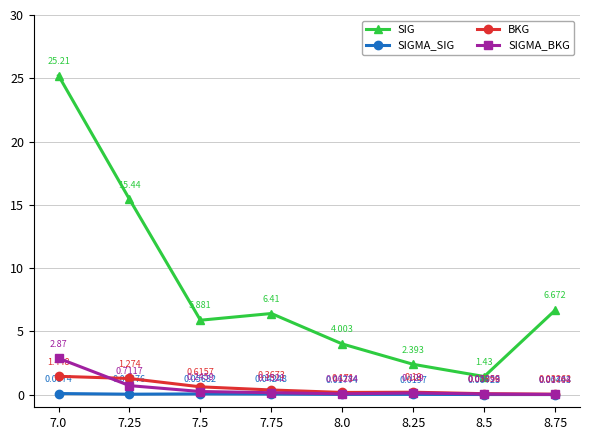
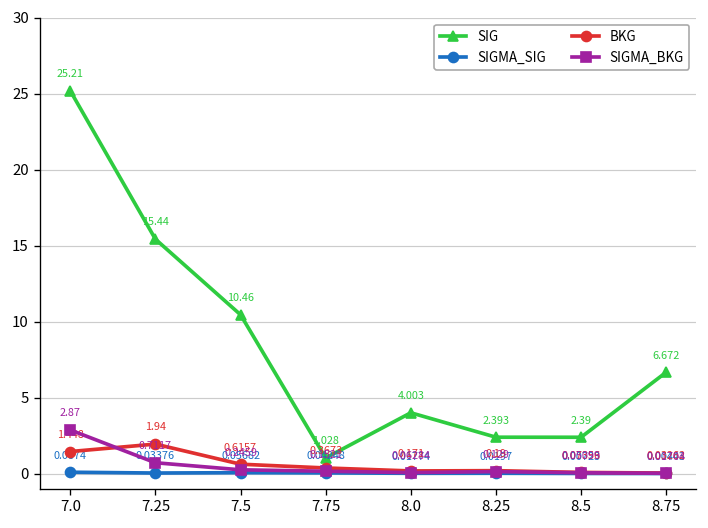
  {
    "SIG": {
      "7.0": 25.21,
      "7.25": 15.44,
-     "7.5": 5.881,
-     "7.75": 6.41,
+     "7.5": 10.46,
+     "7.75": 1.028,
      "8.0": 4.003,
      "8.25": 2.393,
-     "8.5": 1.43,
+     "8.5": 2.39,
      "8.75": 6.672
    },
    "BKG": {
-     "7.25": 1.274
+     "7.25": 1.94
    },
    "SIGMA_BKG": {
      "7.0": 2.87
    }
  }
